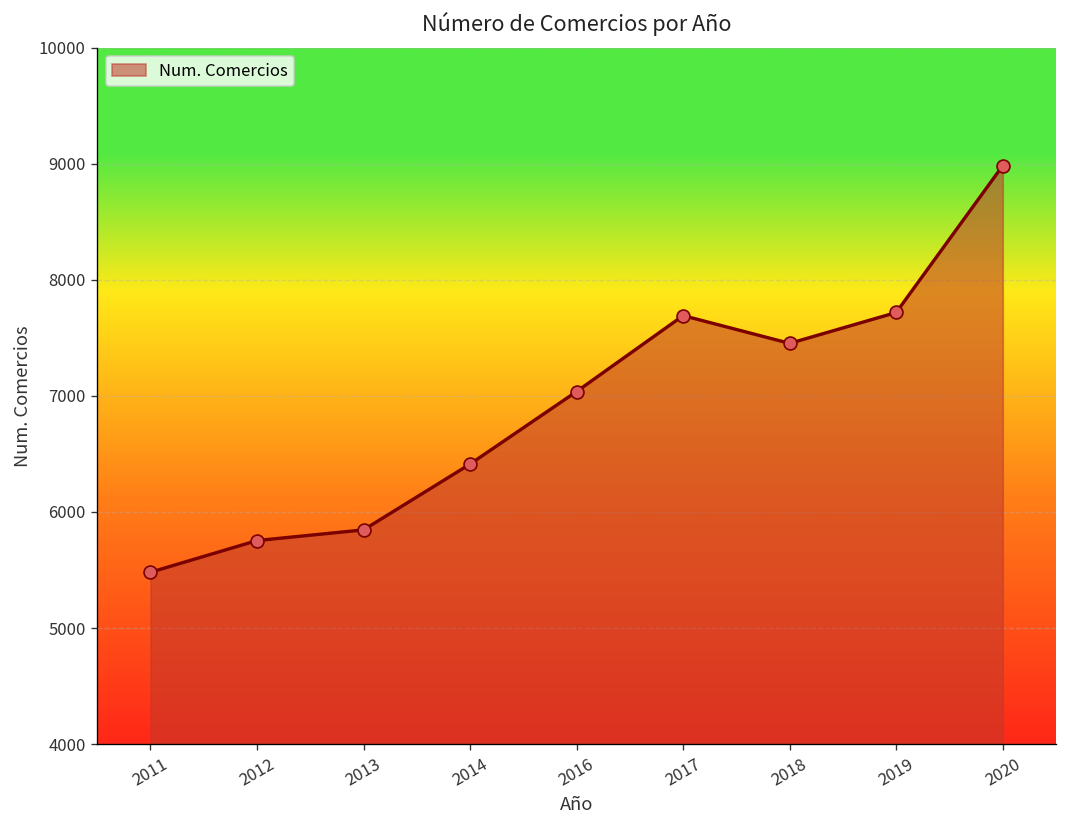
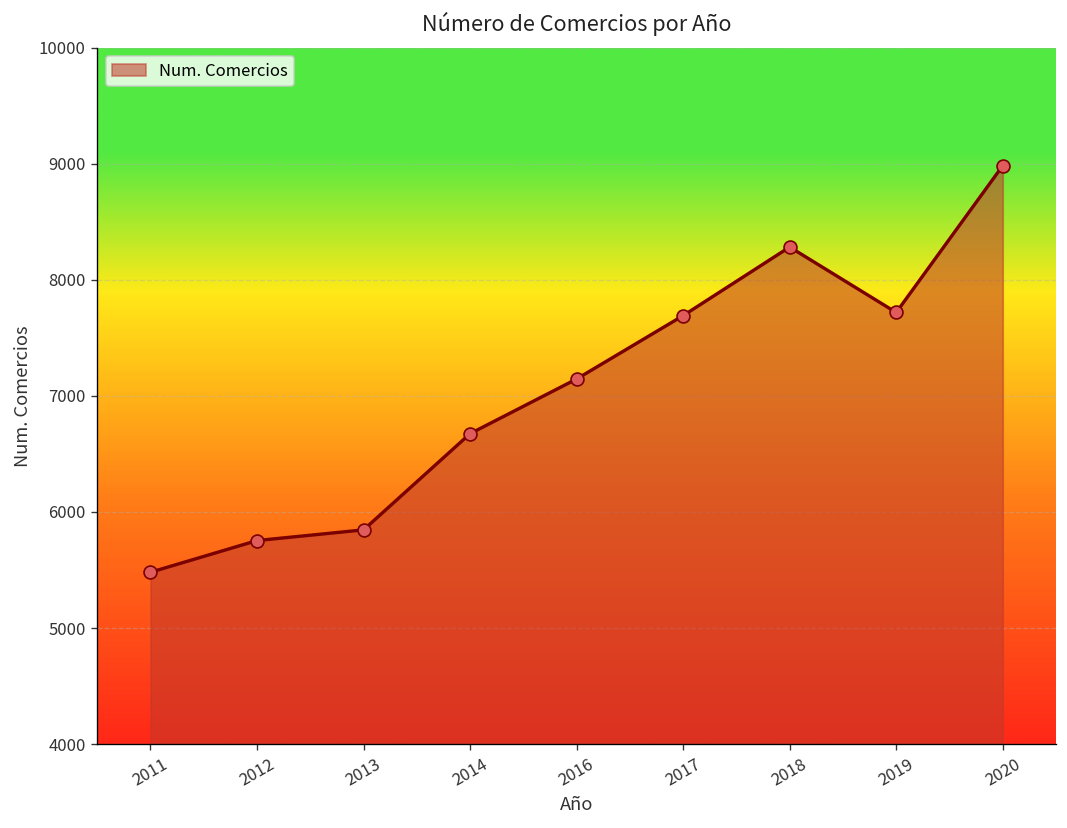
  {
    "2011": 5500,
    "2012": 5800,
    "2013": 5800,
-   "2014": 6400,
-   "2016": 7000,
+   "2014": 6700,
+   "2016": 7100,
    "2017": 7700,
-   "2018": 7500,
+   "2018": 8300,
    "2019": 7700,
    "2020": 9000
  }
